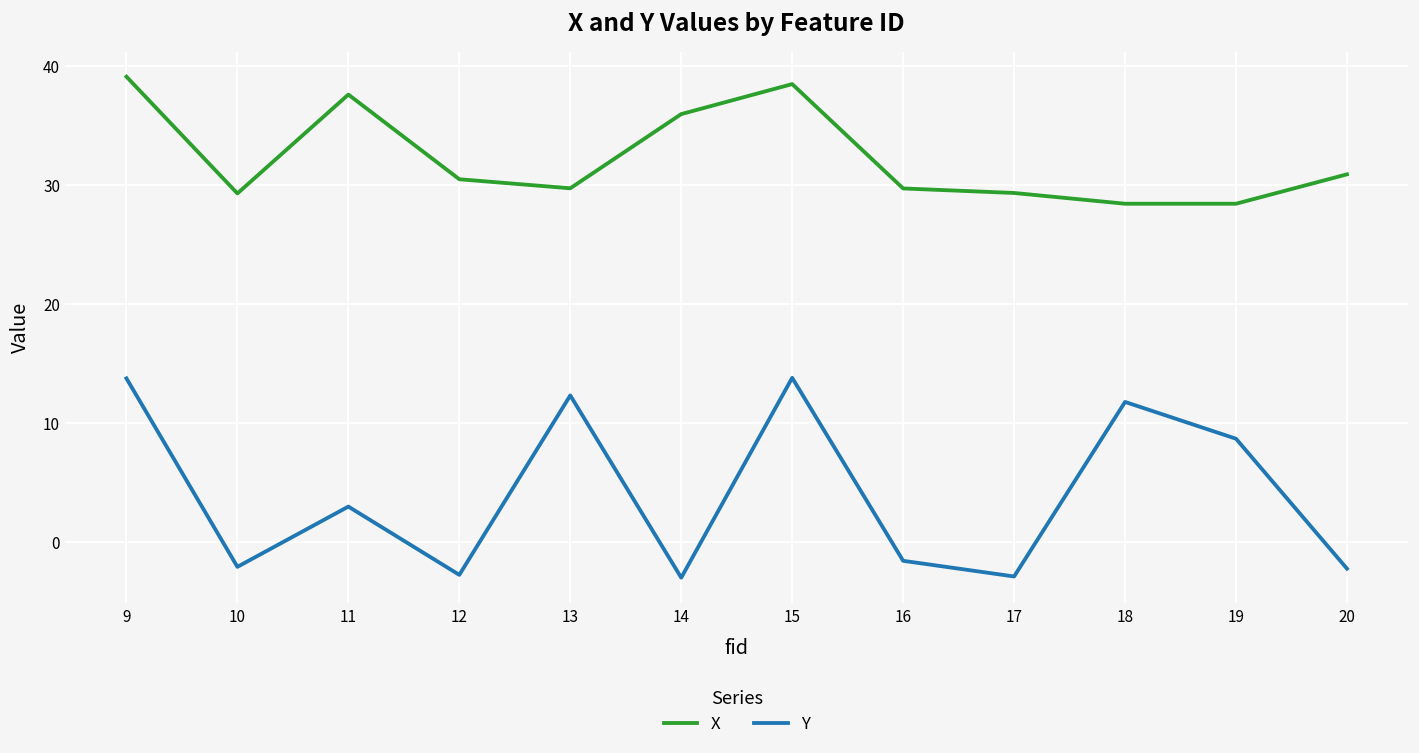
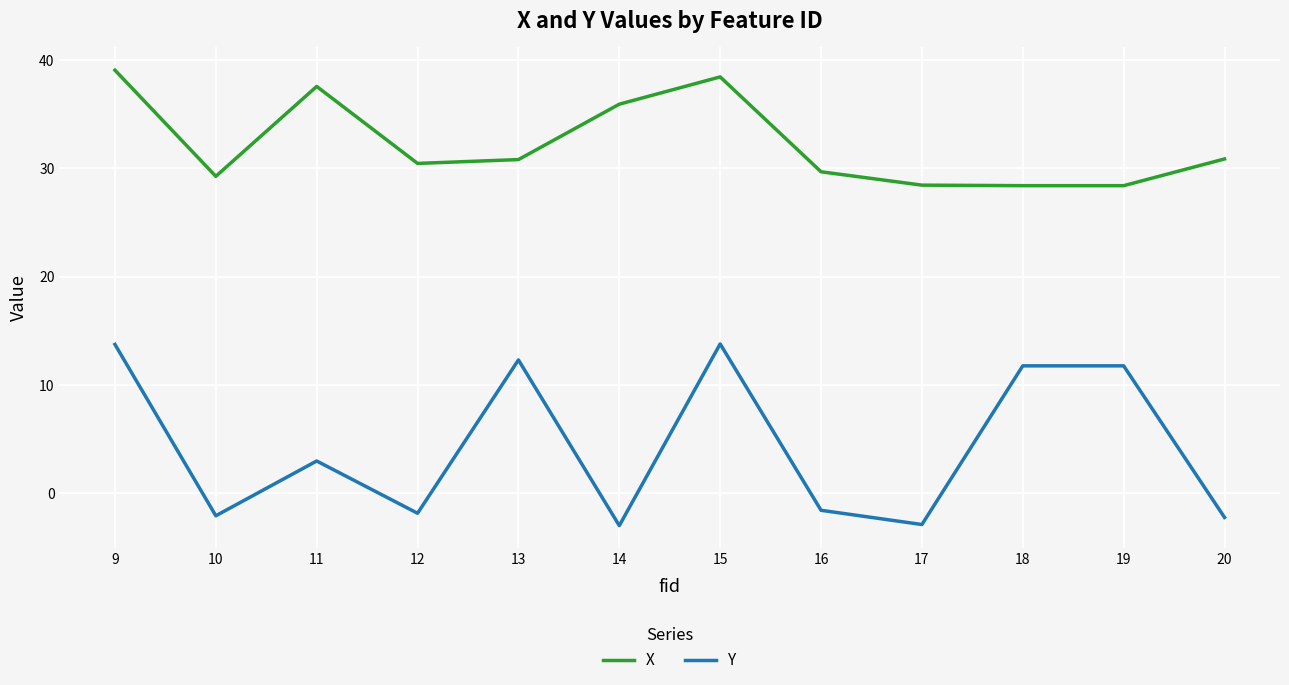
  {
    "X": {
      "9": 39.1,
      "10": 29.3,
      "11": 37.6,
      "12": 30.5,
-     "13": 29.7,
+     "13": 30.8,
      "14": 35.9,
      "15": 38.4,
      "16": 29.7,
-     "17": 29.3,
+     "17": 28.5,
      "18": 28.4,
      "19": 28.4,
      "20": 30.9
    },
    "Y": {
      "9": 13.7,
      "10": -2.1,
      "11": 3.0,
-     "12": -2.8,
+     "12": -1.8,
      "13": 12.3,
      "14": -3.0,
      "15": 13.8,
      "16": -1.6,
      "17": -2.9,
      "18": 11.8,
-     "19": 8.7,
+     "19": 11.8,
      "20": -2.2
    }
  }
